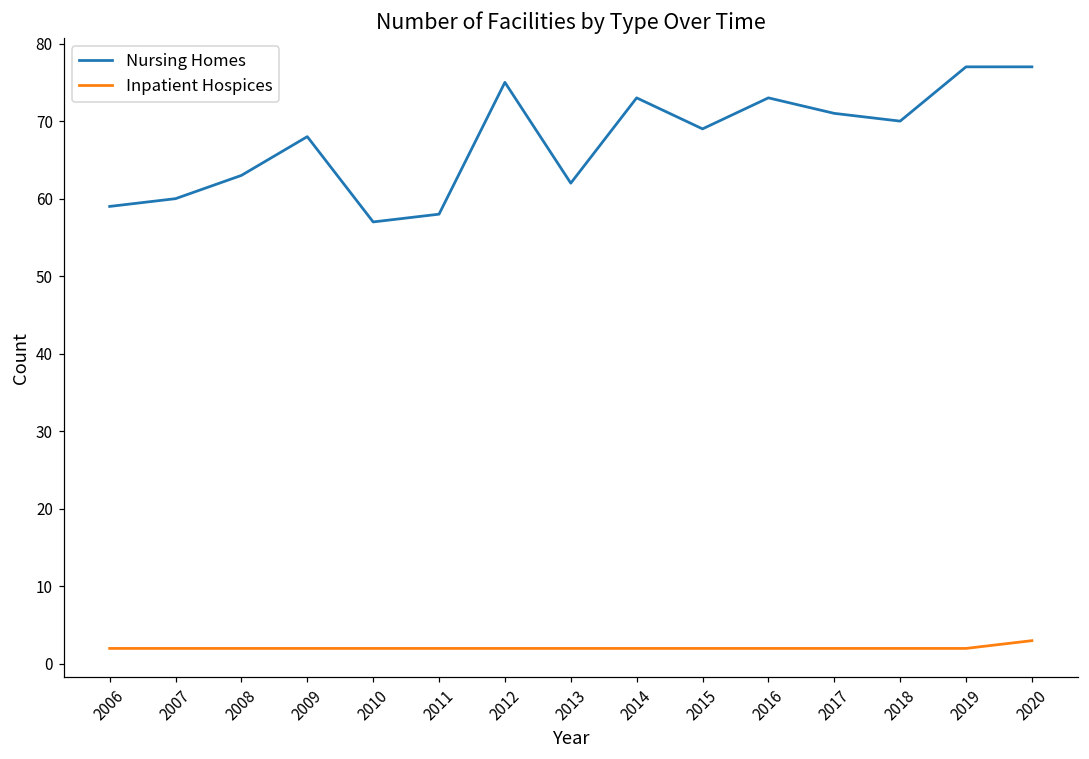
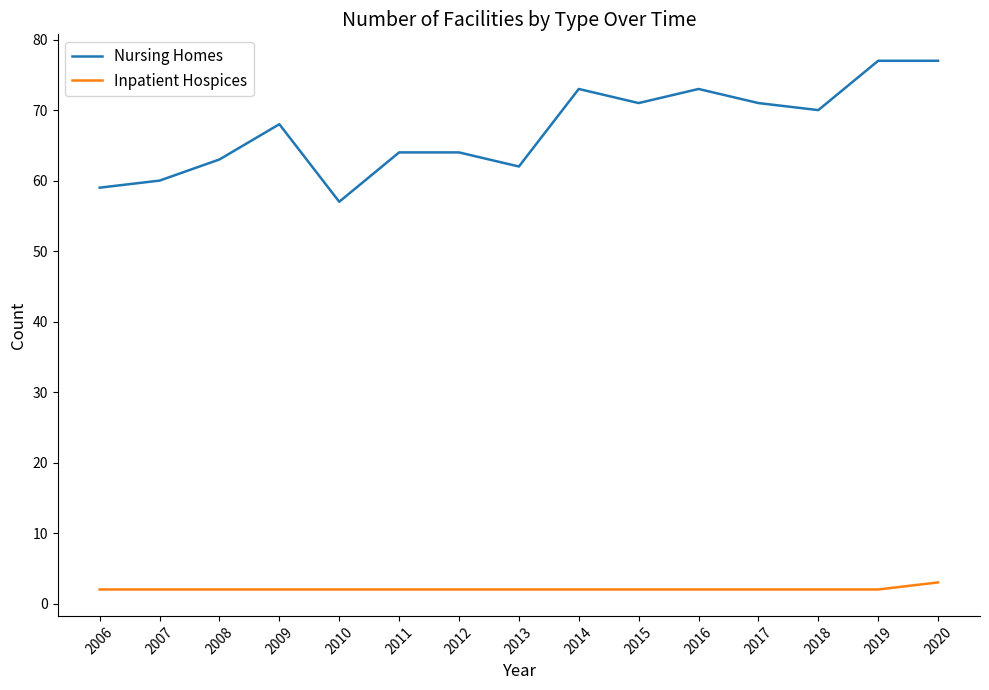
  {
    "Nursing Homes": {
      "2006": 59,
      "2007": 60,
      "2008": 63,
      "2009": 68,
      "2010": 57,
-     "2011": 58,
-     "2012": 75,
+     "2011": 64,
+     "2012": 64,
      "2013": 62,
      "2014": 73,
-     "2015": 69,
+     "2015": 71,
      "2016": 73,
      "2017": 71,
      "2018": 70,
      "2019": 77,
      "2020": 77
    },
    "Inpatient Hospices": {
      "2006": 2,
      "2007": 2,
      "2008": 2,
      "2009": 2,
      "2010": 2,
      "2011": 2,
      "2012": 2,
      "2013": 2,
      "2014": 2,
      "2015": 2,
      "2016": 2,
      "2017": 2,
      "2018": 2,
      "2019": 2,
      "2020": 3
    }
  }
